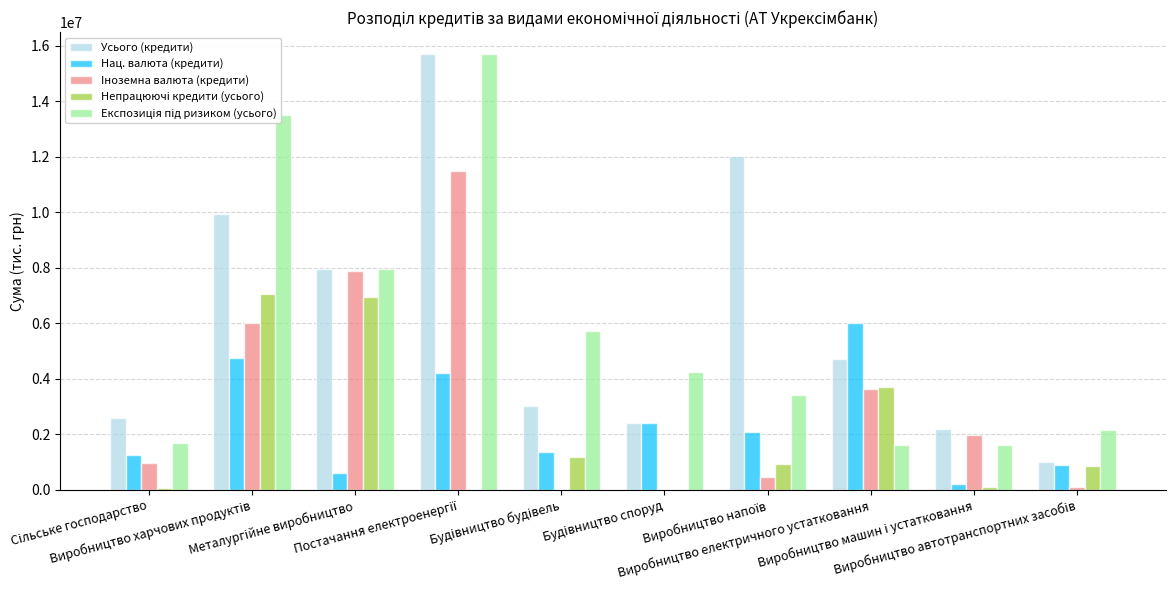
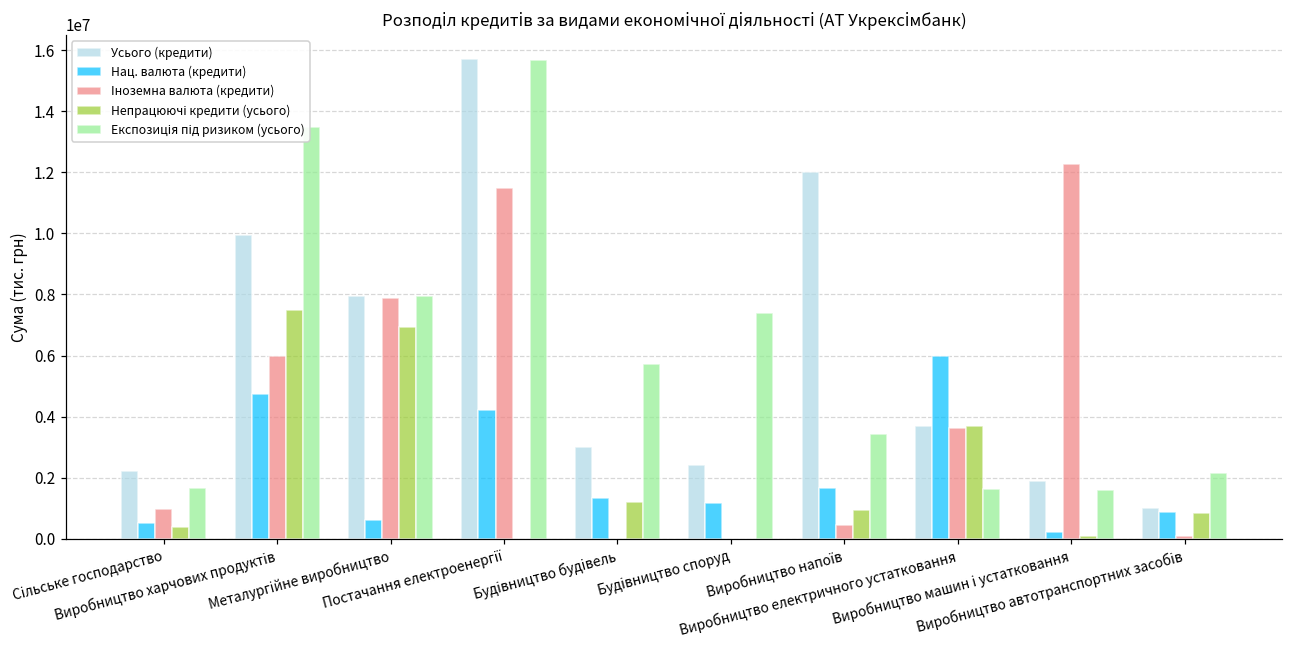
  {
    "Усього (кредити)": {
-     "Сільське господарство": 2600000,
+     "Сільське господарство": 2200000,
      "Виробництво харчових продуктів": 9900000,
      "Металургійне виробництво": 8000000,
      "Постачання електроенергії": 15700000,
      "Будівництво будівель": 3000000,
      "Будівництво споруд": 2400000,
      "Виробництво напоїв": 12000000,
-     "Виробництво електричного устатковання": 4700000,
-     "Виробництво машин і устатковання": 2200000,
+     "Виробництво електричного устатковання": 3700000,
+     "Виробництво машин і устатковання": 1900000,
      "Виробництво автотранспортних засобів": 1000000
    },
    "Нац. валюта (кредити)": {
-     "Сільське господарство": 1300000,
+     "Сільське господарство": 500000,
      "Виробництво харчових продуктів": 4700000,
      "Металургійне виробництво": 600000,
      "Постачання електроенергії": 4200000,
      "Будівництво будівель": 1300000,
-     "Будівництво споруд": 2400000,
-     "Виробництво напоїв": 2100000,
+     "Будівництво споруд": 1200000,
+     "Виробництво напоїв": 1700000,
      "Виробництво електричного устатковання": 6000000,
      "Виробництво машин і устатковання": 200000,
      "Виробництво автотранспортних засобів": 900000
    },
    "Іноземна валюта (кредити)": {
      "Сільське господарство": 1000000,
      "Виробництво харчових продуктів": 6000000,
      "Металургійне виробництво": 7900000,
      "Постачання електроенергії": 11500000,
      "Будівництво будівель": 0,
      "Будівництво споруд": 0,
      "Виробництво напоїв": 500000,
      "Виробництво електричного устатковання": 3600000,
-     "Виробництво машин і устатковання": 2000000,
+     "Виробництво машин і устатковання": 12300000,
      "Виробництво автотранспортних засобів": 100000
    },
    "Непрацюючі кредити (усього)": {
-     "Сільське господарство": 100000,
-     "Виробництво харчових продуктів": 7000000,
+     "Сільське господарство": 400000,
+     "Виробництво харчових продуктів": 7500000,
      "Металургійне виробництво": 6900000,
      "Постачання електроенергії": 0,
      "Будівництво будівель": 1200000,
      "Будівництво споруд": 0,
      "Виробництво напоїв": 900000,
      "Виробництво електричного устатковання": 3700000,
      "Виробництво автотранспортних засобів": 800000
    },
    "Експозиція під ризиком (усього)": {
      "Сільське господарство": 1700000,
      "Виробництво харчових продуктів": 13500000,
      "Металургійне виробництво": 8000000,
      "Постачання електроенергії": 15700000,
      "Будівництво будівель": 5700000,
-     "Будівництво споруд": 4300000,
+     "Будівництво споруд": 7400000,
      "Виробництво напоїв": 3400000,
      "Виробництво електричного устатковання": 1600000,
      "Виробництво машин і устатковання": 1600000,
      "Виробництво автотранспортних засобів": 2200000
    }
  }
